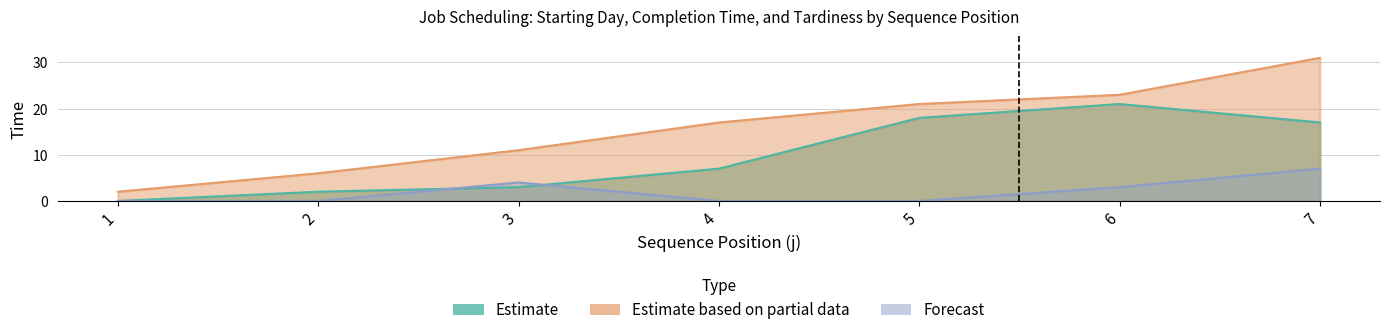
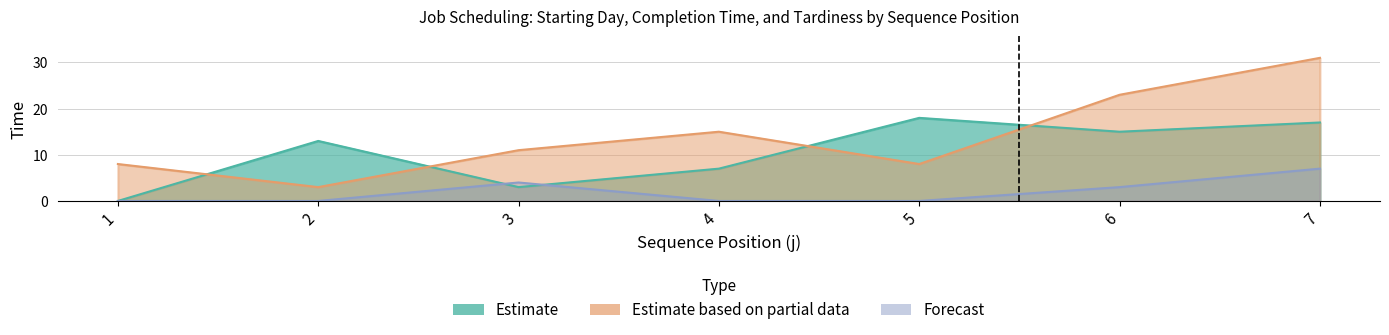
  {
    "Estimate": {
-     "2": 2,
+     "2": 13,
      "3": 3,
      "4": 7,
      "5": 18,
-     "6": 21,
+     "6": 15,
      "7": 17
    },
    "Estimate based on partial data": {
-     "1": 2,
-     "2": 6,
+     "1": 8,
+     "2": 3,
      "3": 11,
-     "4": 17,
-     "5": 21,
+     "4": 15,
+     "5": 8,
      "6": 23,
      "7": 31
    },
    "Forecast": {
      "2": 0,
      "3": 4,
      "4": 0,
      "5": 0,
      "6": 3,
      "7": 7
    }
  }
